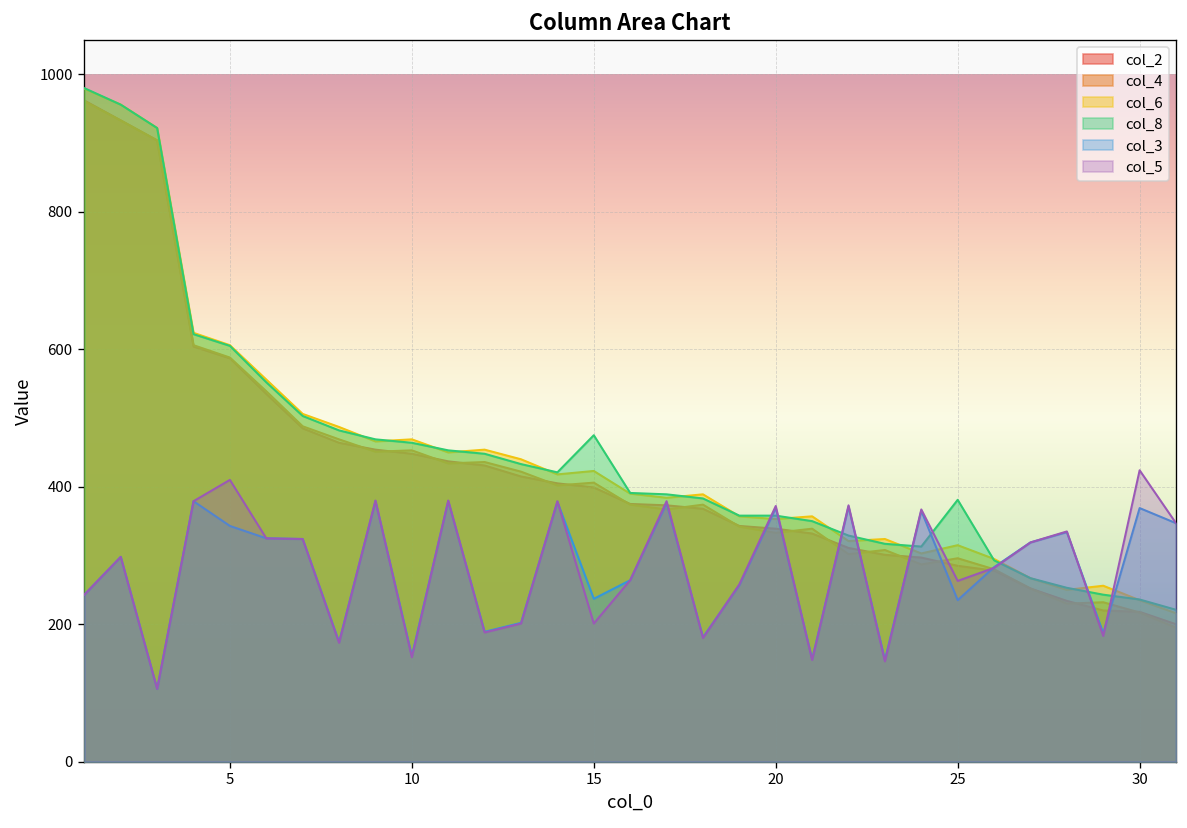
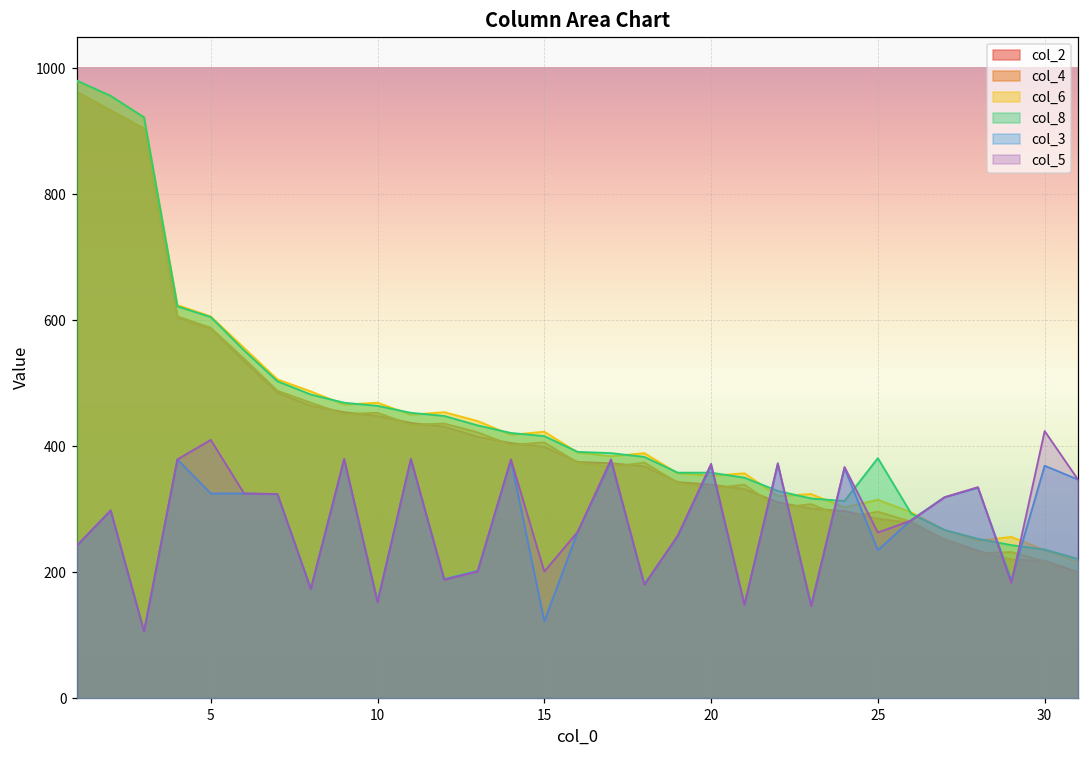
  {
    "col_8": {
      "10": 460,
-     "15": 480,
+     "15": 420,
      "20": 360,
      "25": 380
    },
    "col_3": {
-     "5": 340,
-     "15": 240,
+     "5": 330,
+     "15": 120,
      "25": 240,
      "30": 370
    },
    "col_5": {
      "5": 410,
      "15": 200,
      "25": 260,
      "30": 420
    }
  }
